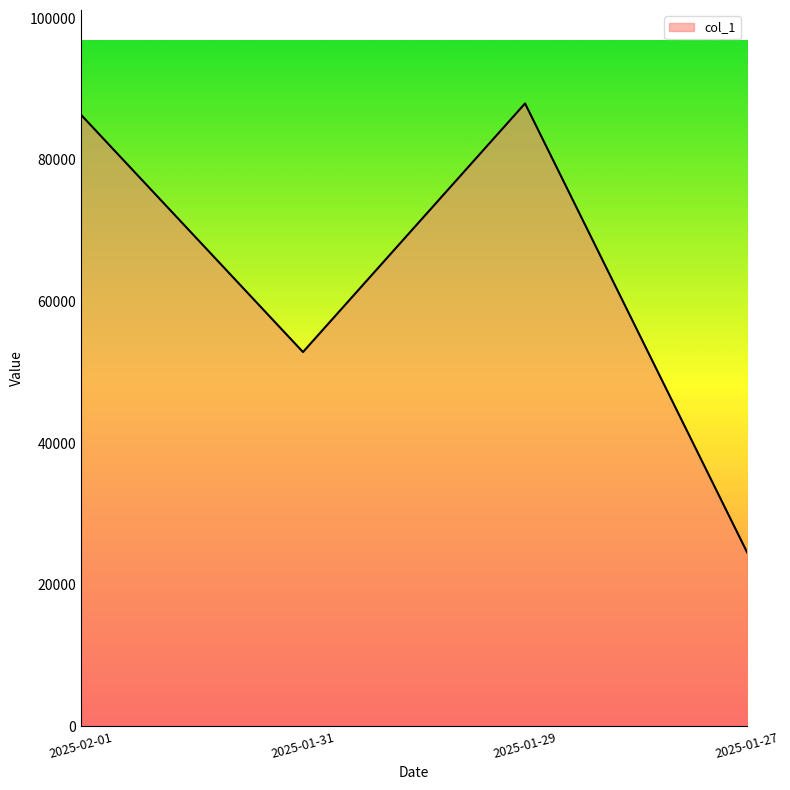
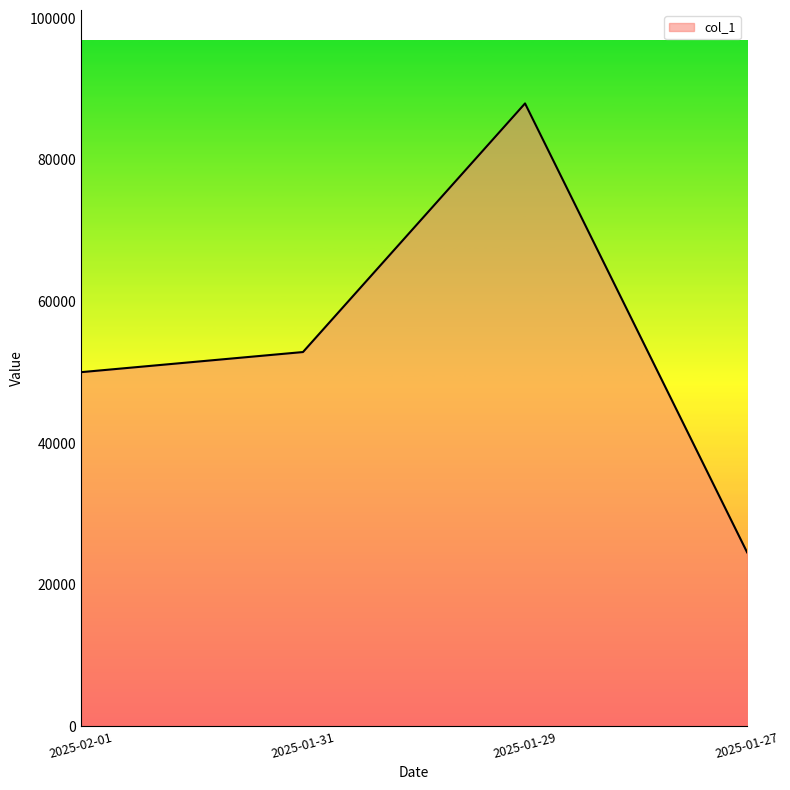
  {
-   "2025-02-01": 86000,
+   "2025-02-01": 50000,
    "2025-01-31": 53000,
    "2025-01-29": 88000,
    "2025-01-27": 25000
  }
